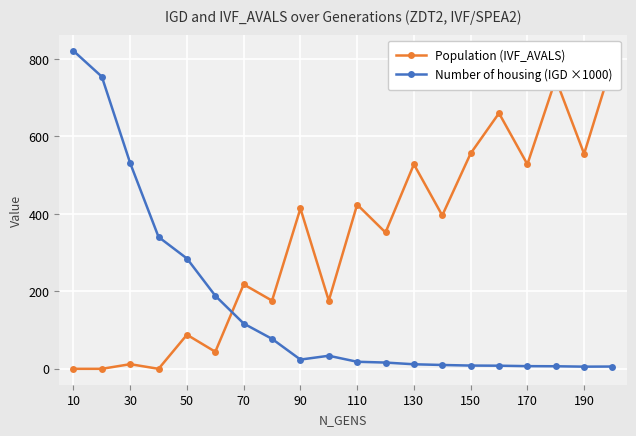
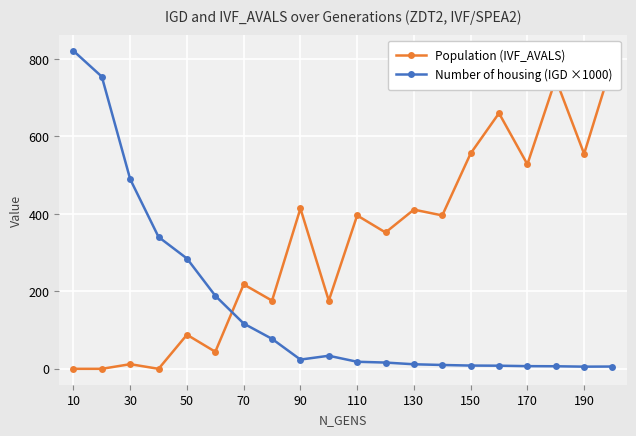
  {
    "Population (IVF_AVALS)": {
      "10": 0,
      "30": 10,
      "50": 90,
      "70": 220,
      "90": 410,
-     "110": 420,
-     "130": 530,
+     "110": 400,
+     "130": 410,
      "150": 560,
      "170": 530,
      "190": 560
    },
    "Number of housing (IGD ×1000)": {
      "10": 820,
-     "30": 530,
+     "30": 490,
      "50": 280,
      "70": 120,
      "90": 20,
      "110": 20,
      "130": 10,
      "150": 10,
      "170": 10,
      "190": 10
    }
  }
